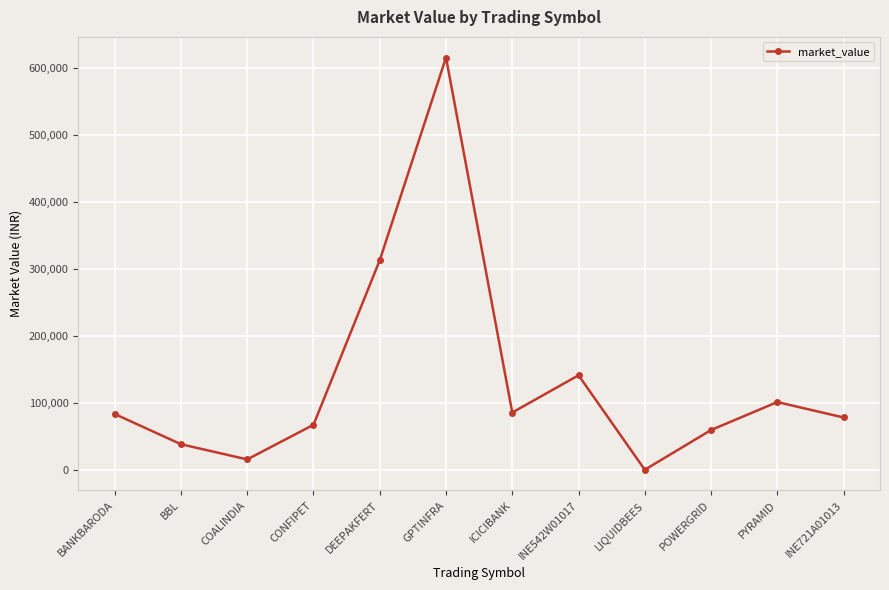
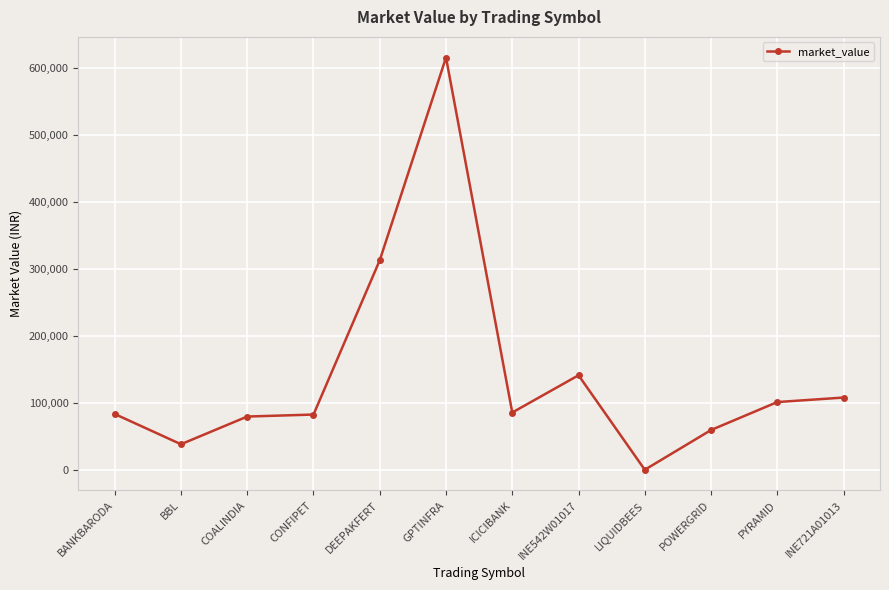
  {
    "BANKBARODA": "80,000",
    "BBL": "40,000",
-   "COALINDIA": "20,000",
-   "CONFIPET": "70,000",
+   "COALINDIA": "80,000",
+   "CONFIPET": "80,000",
    "DEEPAKFERT": "310,000",
    "GPTINFRA": "620,000",
    "ICICIBANK": "90,000",
    "INE542W01017": "140,000",
    "LIQUIDBEES": "0",
    "POWERGRID": "60,000",
    "PYRAMID": "100,000",
-   "INE721A01013": "80,000"
+   "INE721A01013": "110,000"
  }
